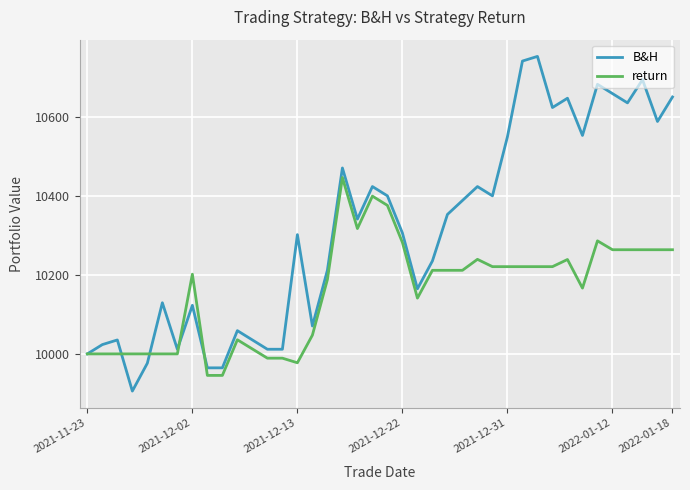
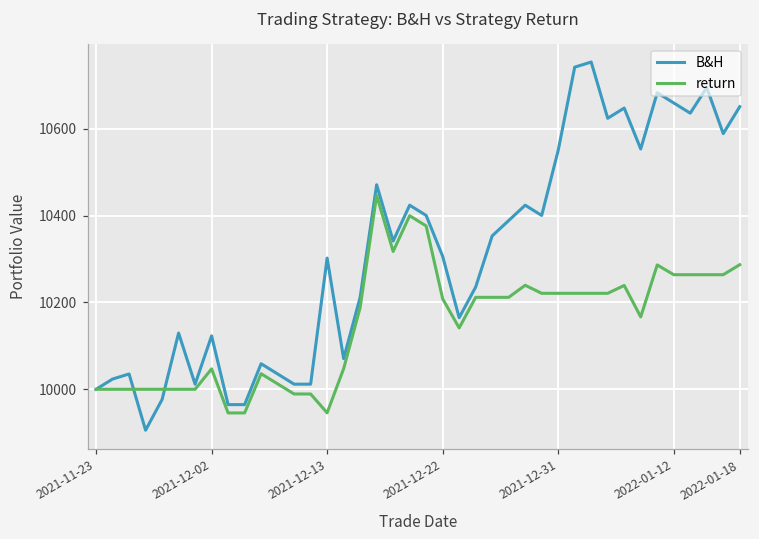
  {
    "B&H": {
      "2021-12-02": 10120,
      "2021-12-13": 10300,
      "2021-12-22": 10310,
      "2021-12-31": 10550,
      "2022-01-12": 10660,
      "2022-01-18": 10650
    },
    "return": {
-     "2021-12-02": 10200,
-     "2021-12-13": 9980,
-     "2021-12-22": 10280,
+     "2021-12-02": 10050,
+     "2021-12-13": 9950,
+     "2021-12-22": 10210,
      "2021-12-31": 10220,
      "2022-01-12": 10260,
-     "2022-01-18": 10260
+     "2022-01-18": 10290
    }
  }
